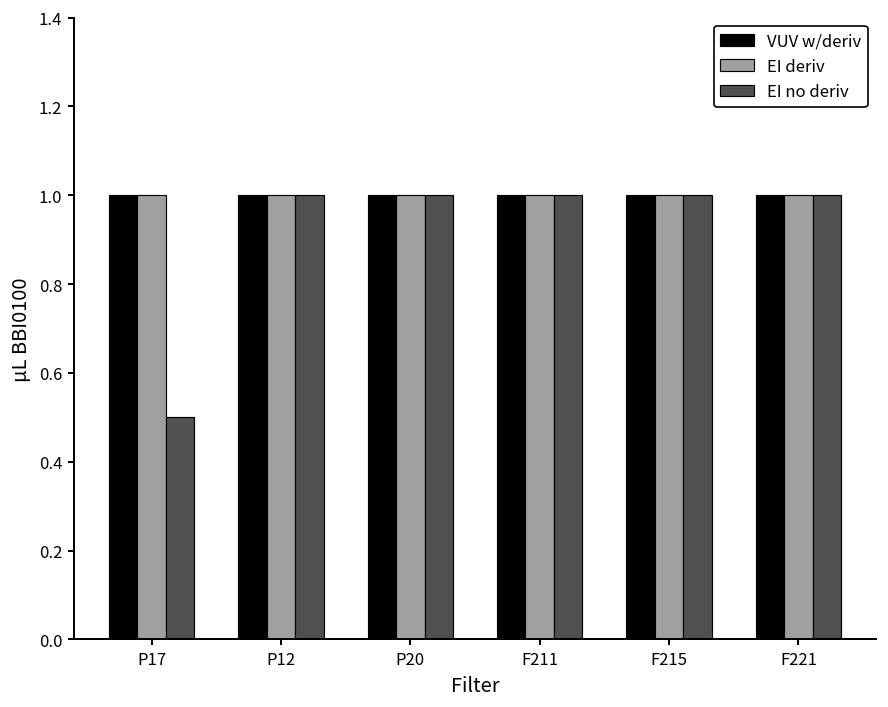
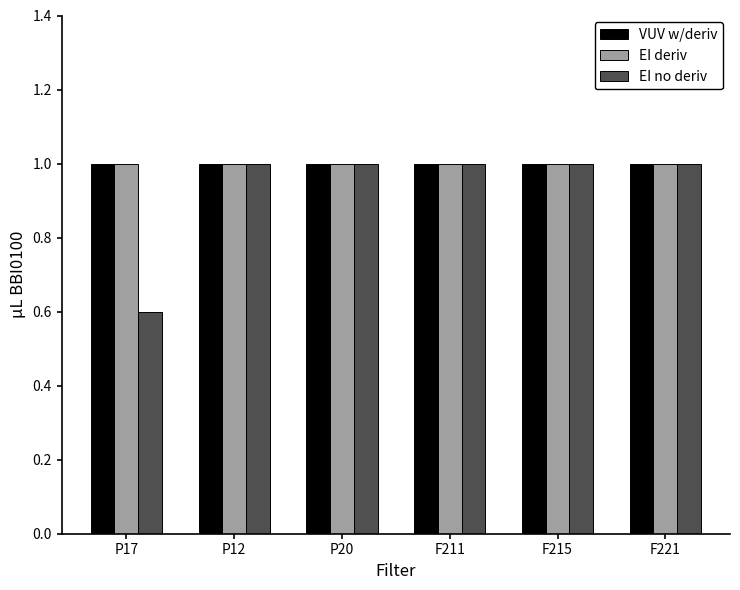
  {
    "VUV w/deriv": {
      "P17": 1.0,
      "P12": 1.0,
      "P20": 1.0,
      "F211": 1.0,
      "F215": 1.0,
      "F221": 1.0
    },
    "EI deriv": {
      "P17": 1.0,
      "P12": 1.0,
      "P20": 1.0,
      "F211": 1.0,
      "F215": 1.0,
      "F221": 1.0
    },
    "EI no deriv": {
-     "P17": 0.5,
+     "P17": 0.6,
      "P12": 1.0,
      "P20": 1.0,
      "F211": 1.0,
      "F215": 1.0,
      "F221": 1.0
    }
  }
